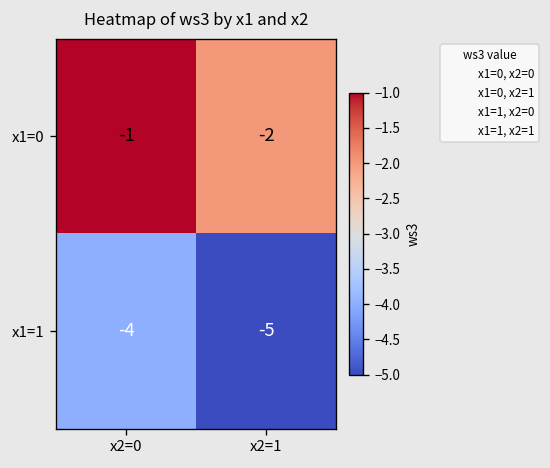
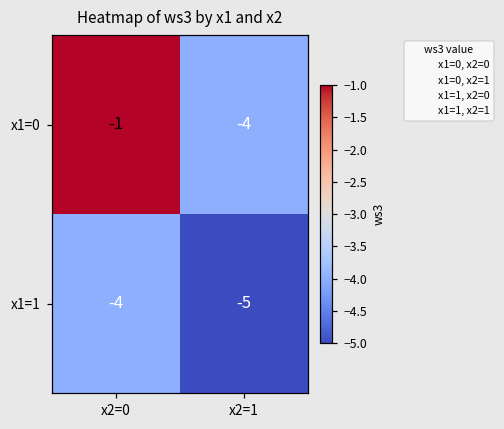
  {
    "x1=0": {
      "x2=0": -1,
-     "x2=1": -2
+     "x2=1": -4
    },
    "x1=1": {
      "x2=0": -4,
      "x2=1": -5
    }
  }
